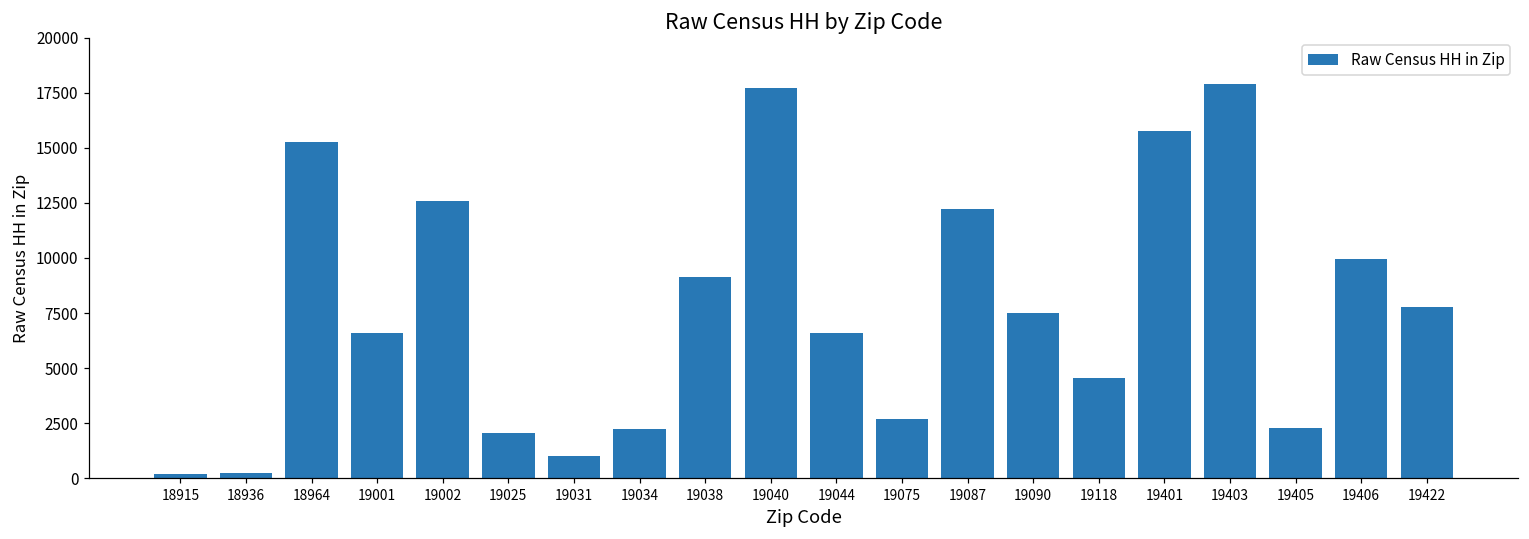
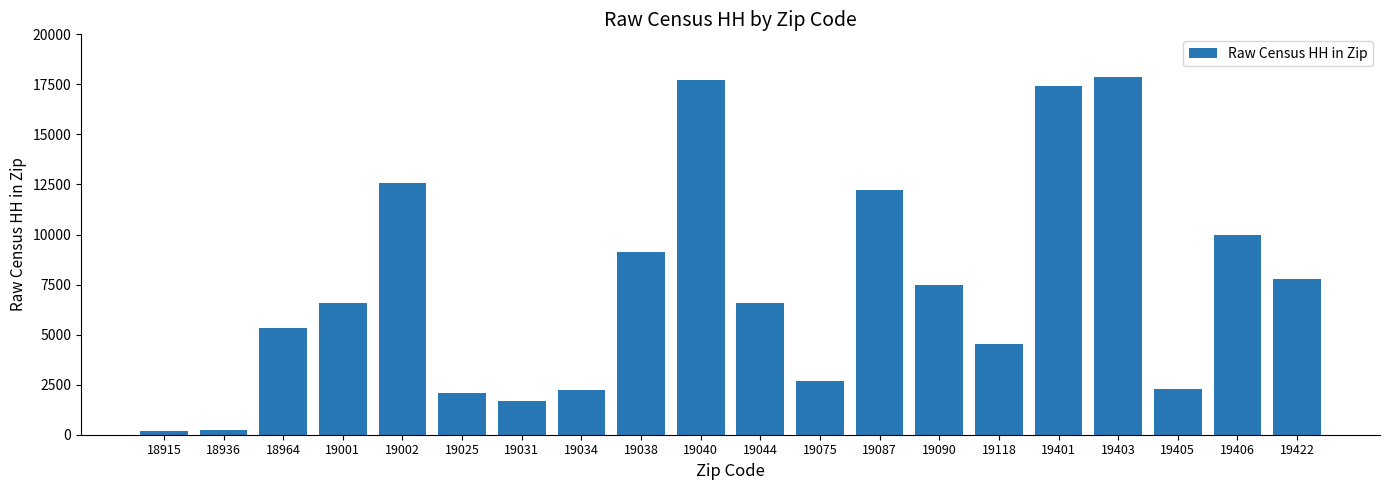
  {
    "18915": 200,
    "18936": 300,
-   "18964": 15300,
+   "18964": 5300,
    "19001": 6600,
    "19002": 12600,
    "19025": 2100,
-   "19031": 1000,
+   "19031": 1700,
    "19034": 2200,
    "19038": 9100,
    "19040": 17700,
    "19044": 6600,
    "19075": 2700,
    "19087": 12200,
    "19090": 7500,
    "19118": 4500,
-   "19401": 15800,
+   "19401": 17400,
    "19403": 17900,
    "19405": 2300,
    "19406": 10000,
    "19422": 7800
  }
